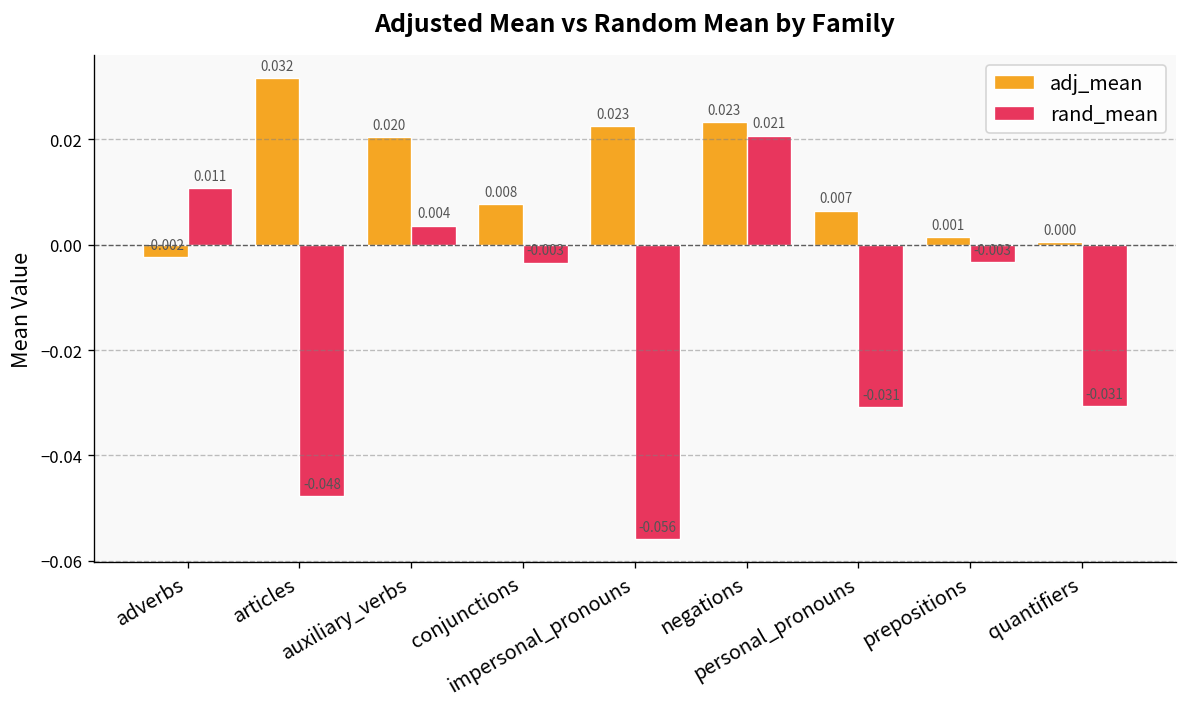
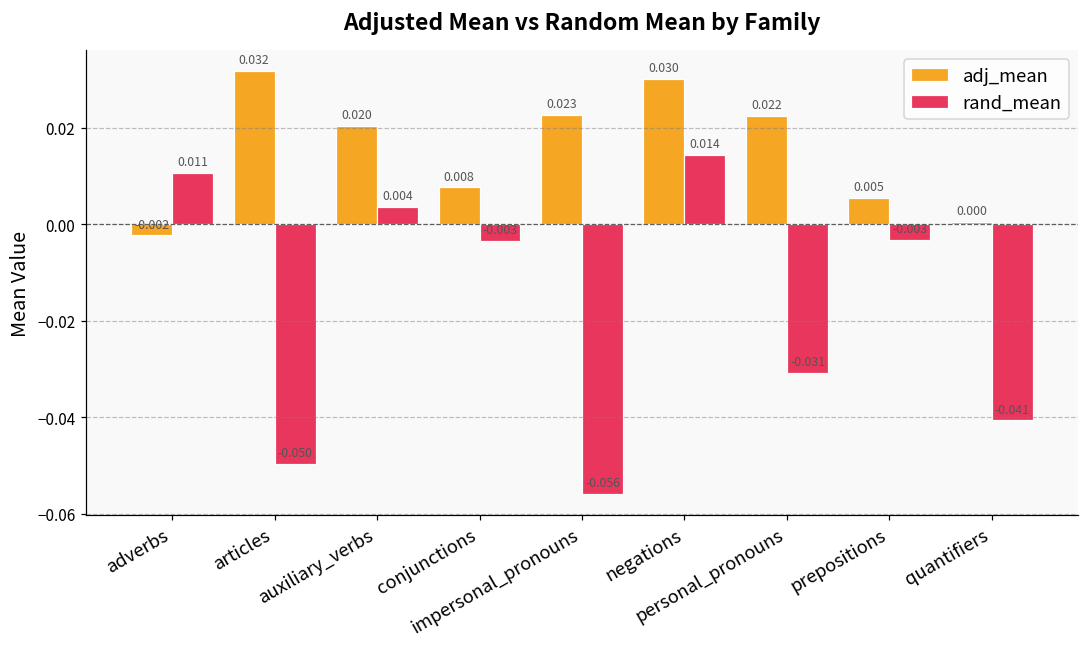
  {
    "adj_mean": {
      "adverbs": -0.002,
      "articles": 0.032,
      "auxiliary_verbs": 0.020,
      "conjunctions": 0.008,
      "impersonal_pronouns": 0.023,
-     "negations": 0.023,
-     "personal_pronouns": 0.007,
-     "prepositions": 0.001,
+     "negations": 0.030,
+     "personal_pronouns": 0.022,
+     "prepositions": 0.005,
      "quantifiers": 0.000
    },
    "rand_mean": {
      "adverbs": 0.011,
-     "articles": -0.048,
+     "articles": -0.050,
      "auxiliary_verbs": 0.004,
      "conjunctions": -0.003,
      "impersonal_pronouns": -0.056,
-     "negations": 0.021,
+     "negations": 0.014,
      "personal_pronouns": -0.031,
      "prepositions": -0.003,
-     "quantifiers": -0.031
+     "quantifiers": -0.041
    }
  }
